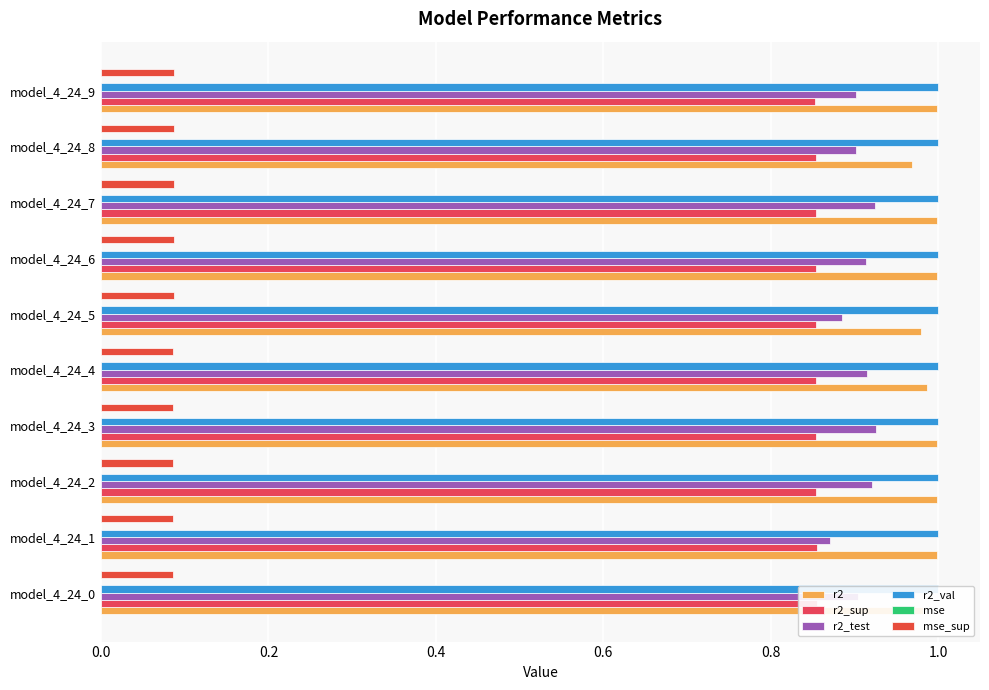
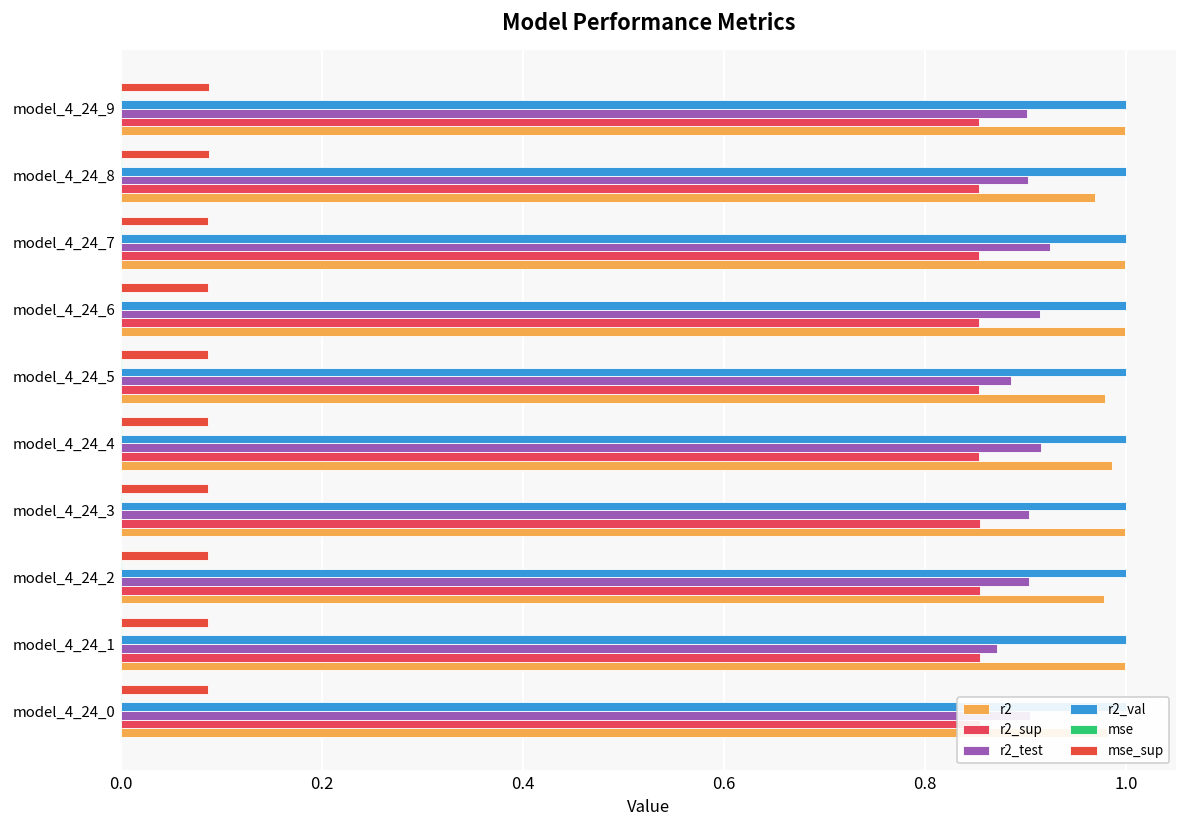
  {
    "r2": {
      "model_4_24_9": 1.00,
      "model_4_24_8": 0.97,
      "model_4_24_7": 1.00,
      "model_4_24_6": 1.00,
      "model_4_24_5": 0.98,
      "model_4_24_4": 0.99,
      "model_4_24_3": 1.00,
-     "model_4_24_2": 1.00,
+     "model_4_24_2": 0.98,
      "model_4_24_1": 1.00
    },
    "r2_test": {
      "model_4_24_9": 0.90,
      "model_4_24_8": 0.90,
      "model_4_24_7": 0.92,
      "model_4_24_6": 0.91,
      "model_4_24_5": 0.89,
      "model_4_24_4": 0.92,
-     "model_4_24_3": 0.93,
-     "model_4_24_2": 0.92,
+     "model_4_24_3": 0.90,
+     "model_4_24_2": 0.90,
      "model_4_24_1": 0.87
    },
    "r2_val": {
      "model_4_24_9": 1.00,
      "model_4_24_8": 1.00,
      "model_4_24_7": 1.00,
      "model_4_24_6": 1.00,
      "model_4_24_5": 1.00,
      "model_4_24_4": 1.00,
      "model_4_24_3": 1.00,
      "model_4_24_2": 1.00,
      "model_4_24_1": 1.00
    }
  }
